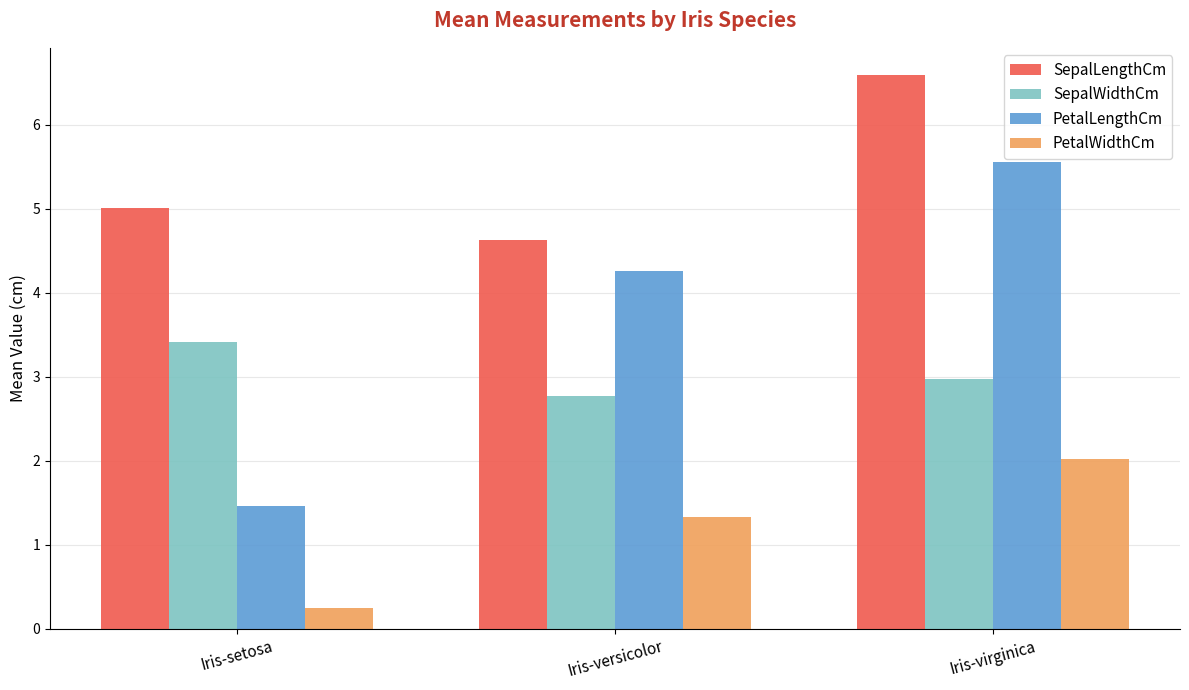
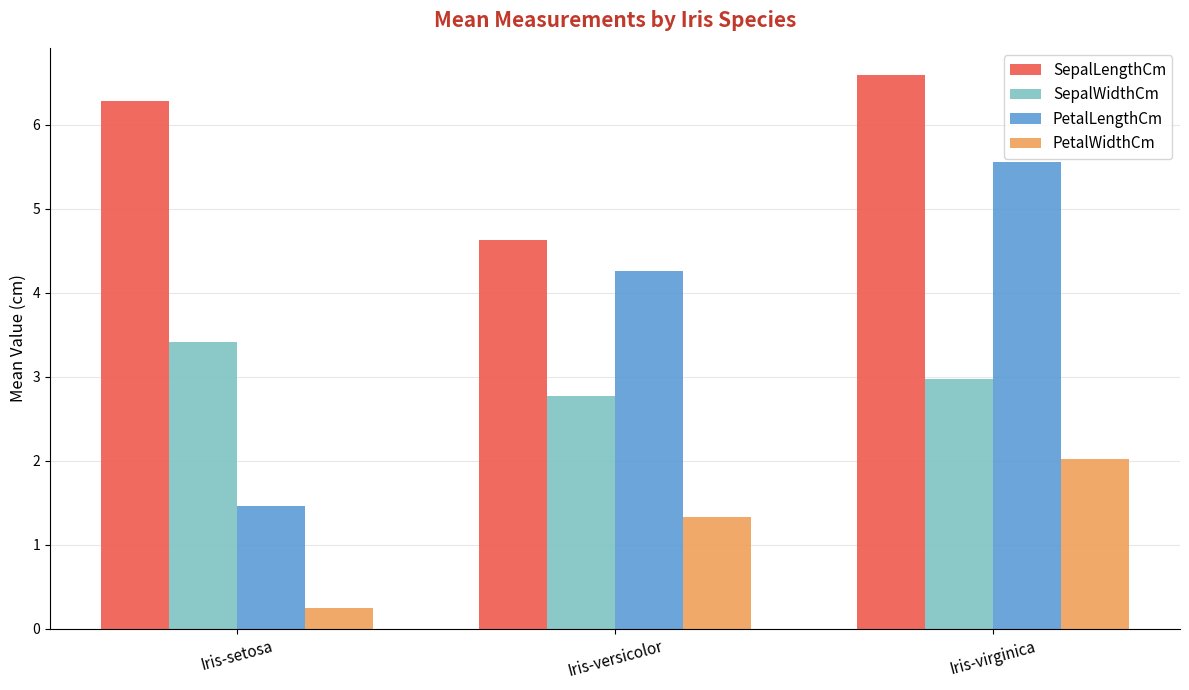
  {
    "SepalLengthCm": {
-     "Iris-setosa": 5.0,
+     "Iris-setosa": 6.3,
      "Iris-versicolor": 4.6,
      "Iris-virginica": 6.6
    },
    "PetalWidthCm": {
      "Iris-setosa": 0.2,
      "Iris-versicolor": 1.3,
      "Iris-virginica": 2.0
    }
  }
